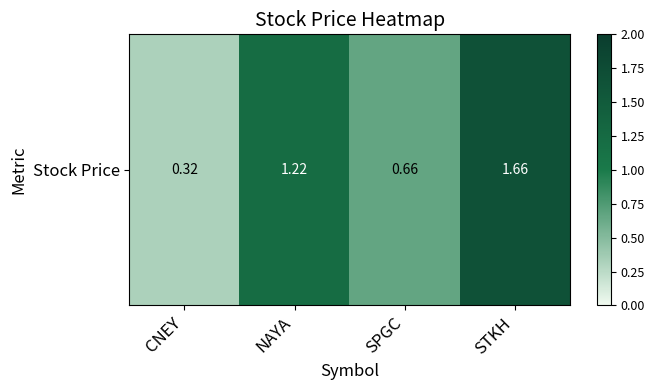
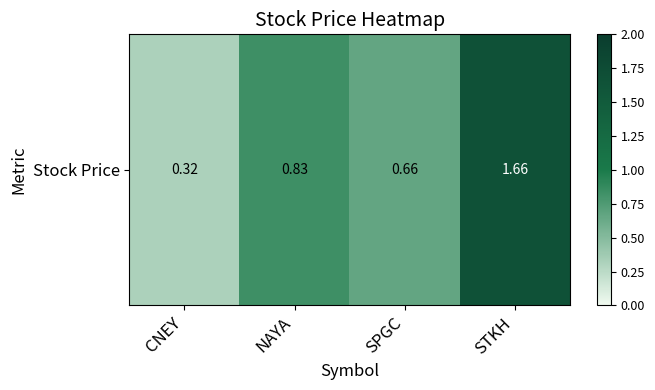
  {
    "Stock Price": {
      "CNEY": 0.32,
-     "NAYA": 1.22,
+     "NAYA": 0.83,
      "SPGC": 0.66,
      "STKH": 1.66
    }
  }
